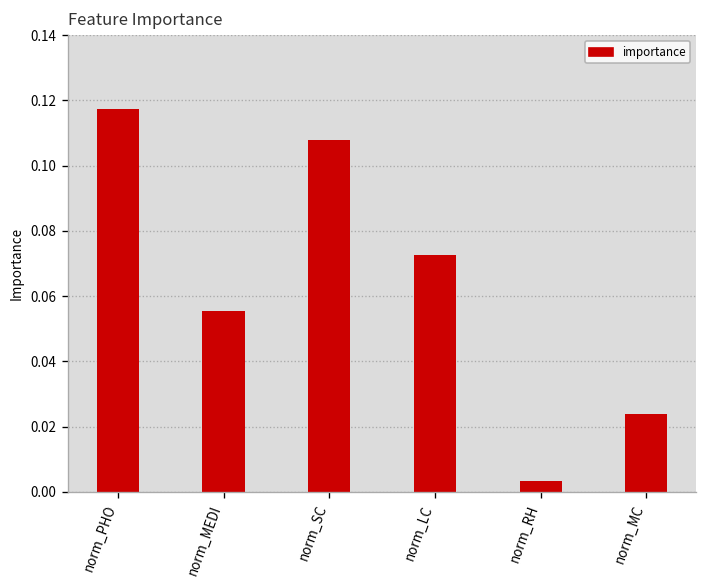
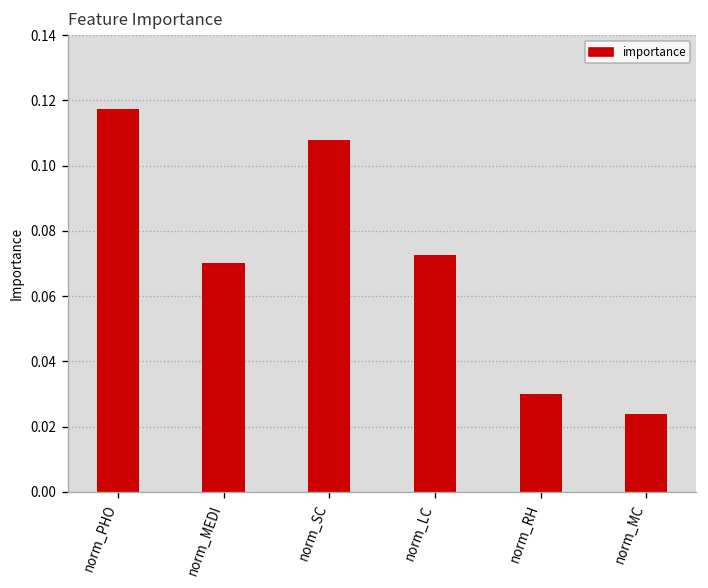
  {
    "norm_PHO": 0.117,
-   "norm_MEDI": 0.056,
+   "norm_MEDI": 0.070,
    "norm_SC": 0.108,
    "norm_LC": 0.073,
-   "norm_RH": 0.003,
+   "norm_RH": 0.030,
    "norm_MC": 0.024
  }
